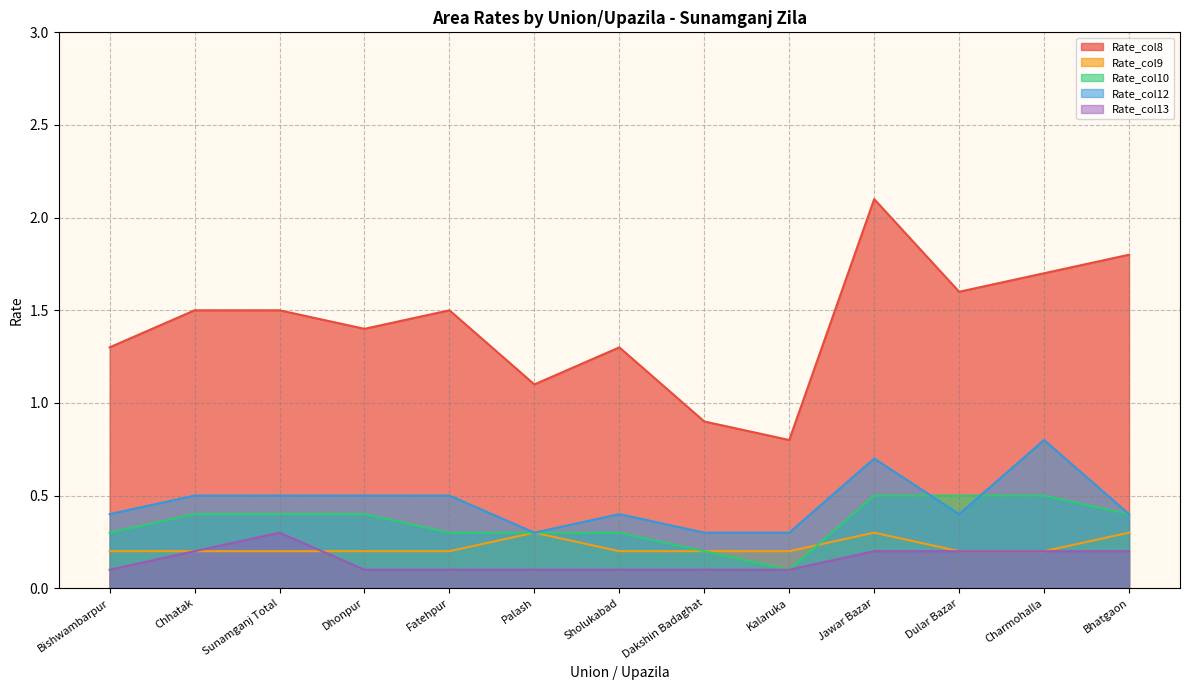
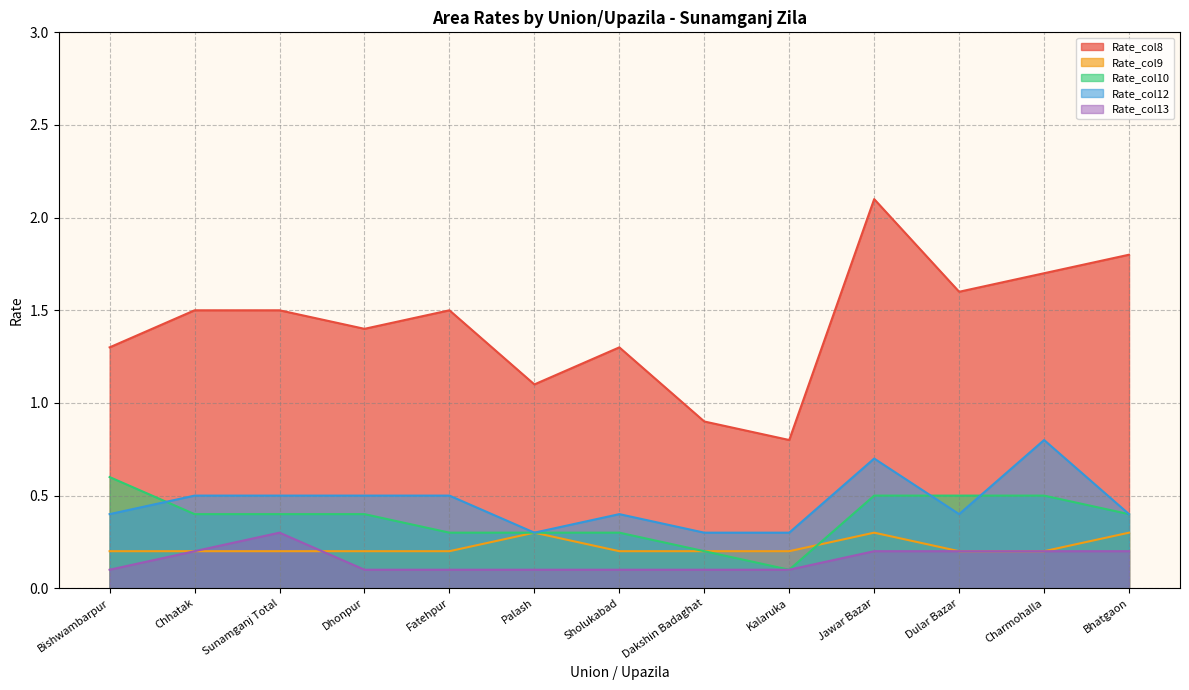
  {
    "Rate_col8": {
      "Bishwambarpur": 1.3,
      "Chhatak": 1.5,
      "Sunamganj Total": 1.5,
      "Dhonpur": 1.4,
      "Fatehpur": 1.5,
      "Palash": 1.1,
      "Sholukabad": 1.3,
      "Dakshin Badaghat": 0.9,
      "Kalaruka": 0.8,
      "Jawar Bazar": 2.1,
      "Dular Bazar": 1.6,
      "Charmohalla": 1.7,
      "Bhatgaon": 1.8
    },
    "Rate_col9": {
      "Bishwambarpur": 0.2,
      "Sunamganj Total": 0.2,
      "Dhonpur": 0.2,
      "Fatehpur": 0.2,
      "Sholukabad": 0.2,
      "Kalaruka": 0.2,
      "Jawar Bazar": 0.3,
      "Bhatgaon": 0.3
    },
    "Rate_col10": {
-     "Bishwambarpur": 0.3,
+     "Bishwambarpur": 0.6,
      "Chhatak": 0.4,
      "Sunamganj Total": 0.4,
      "Dhonpur": 0.4,
      "Fatehpur": 0.3,
      "Sholukabad": 0.3,
      "Jawar Bazar": 0.5,
      "Dular Bazar": 0.5,
      "Charmohalla": 0.5
    },
    "Rate_col12": {
      "Bishwambarpur": 0.4,
      "Chhatak": 0.5,
      "Sunamganj Total": 0.5,
      "Dhonpur": 0.5,
      "Fatehpur": 0.5,
      "Sholukabad": 0.4,
      "Dakshin Badaghat": 0.3,
      "Kalaruka": 0.3,
      "Jawar Bazar": 0.7,
      "Dular Bazar": 0.4,
      "Charmohalla": 0.8
    },
    "Rate_col13": {
      "Bishwambarpur": 0.1,
      "Sunamganj Total": 0.3,
      "Dhonpur": 0.1,
      "Fatehpur": 0.1,
      "Palash": 0.1,
      "Sholukabad": 0.1,
      "Dakshin Badaghat": 0.1,
      "Jawar Bazar": 0.2,
      "Bhatgaon": 0.2
    }
  }
